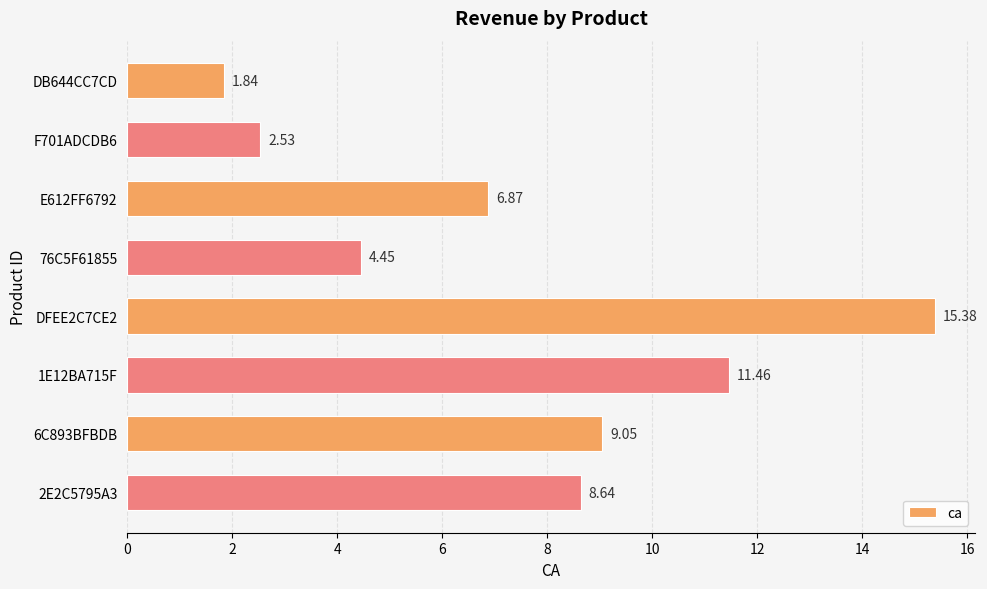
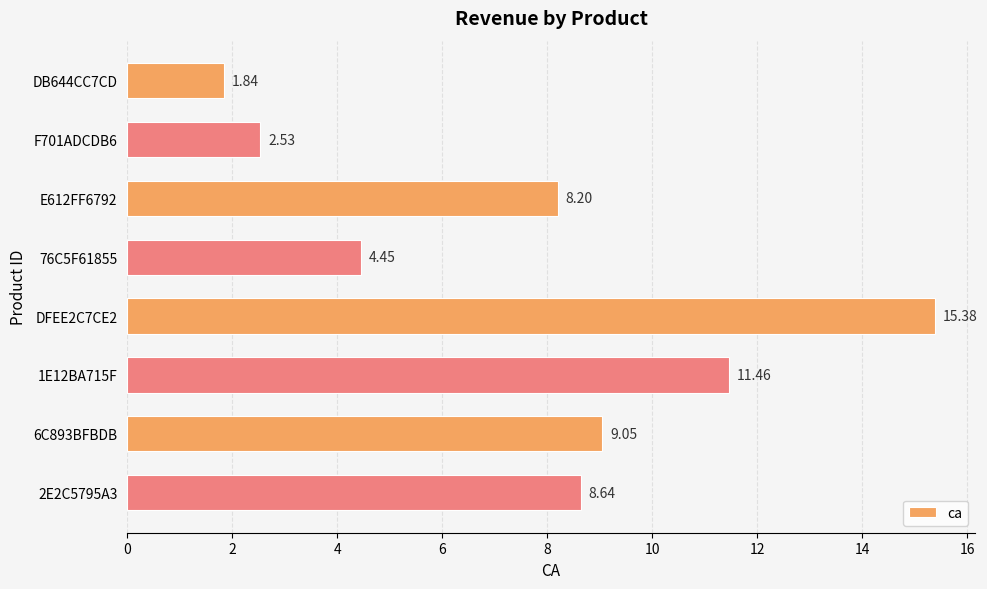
  {
    "DB644CC7CD": 1.84,
    "F701ADCDB6": 2.53,
-   "E612FF6792": 6.87,
+   "E612FF6792": 8.20,
    "76C5F61855": 4.45,
    "DFEE2C7CE2": 15.38,
    "1E12BA715F": 11.46,
    "6C893BFBDB": 9.05,
    "2E2C5795A3": 8.64
  }
